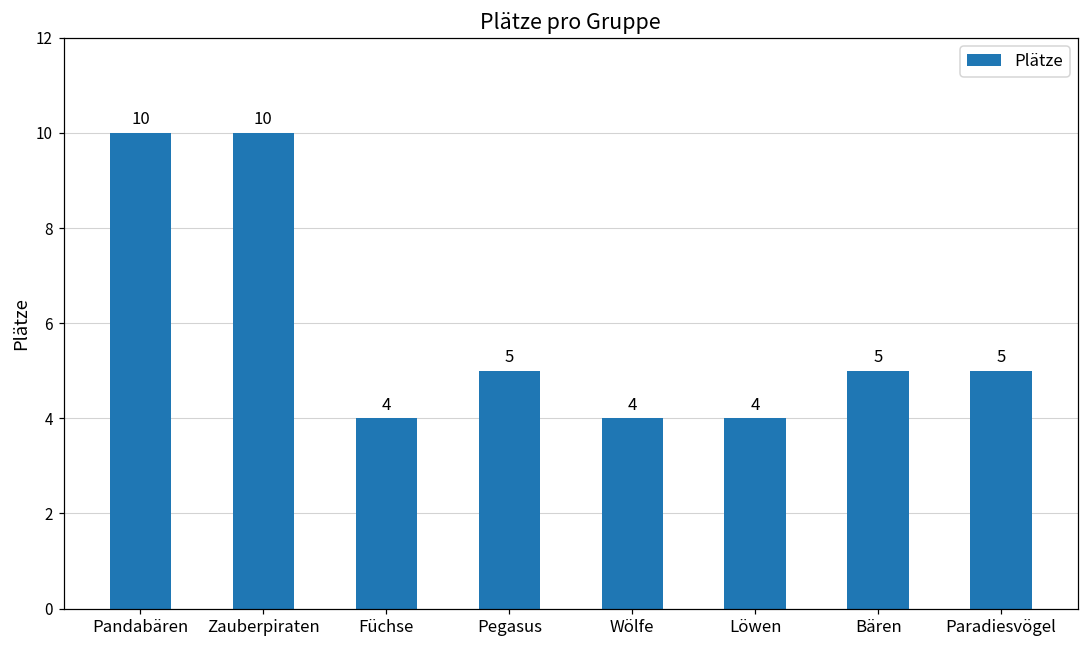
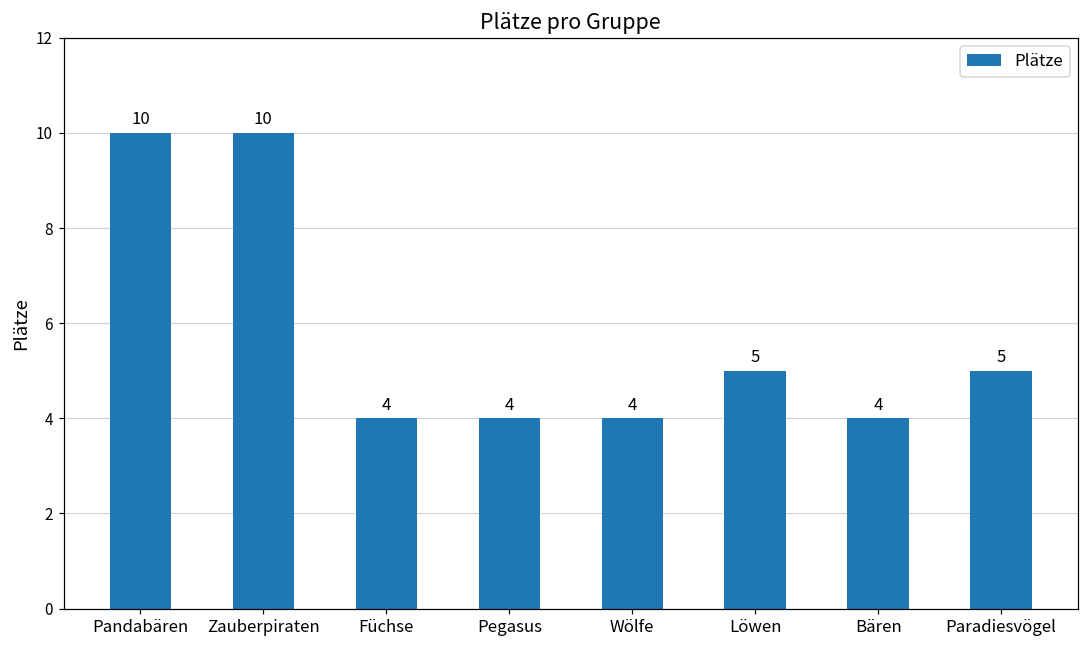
  {
    "Pandabären": 10,
    "Zauberpiraten": 10,
    "Füchse": 4,
-   "Pegasus": 5,
+   "Pegasus": 4,
    "Wölfe": 4,
-   "Löwen": 4,
-   "Bären": 5,
+   "Löwen": 5,
+   "Bären": 4,
    "Paradiesvögel": 5
  }
